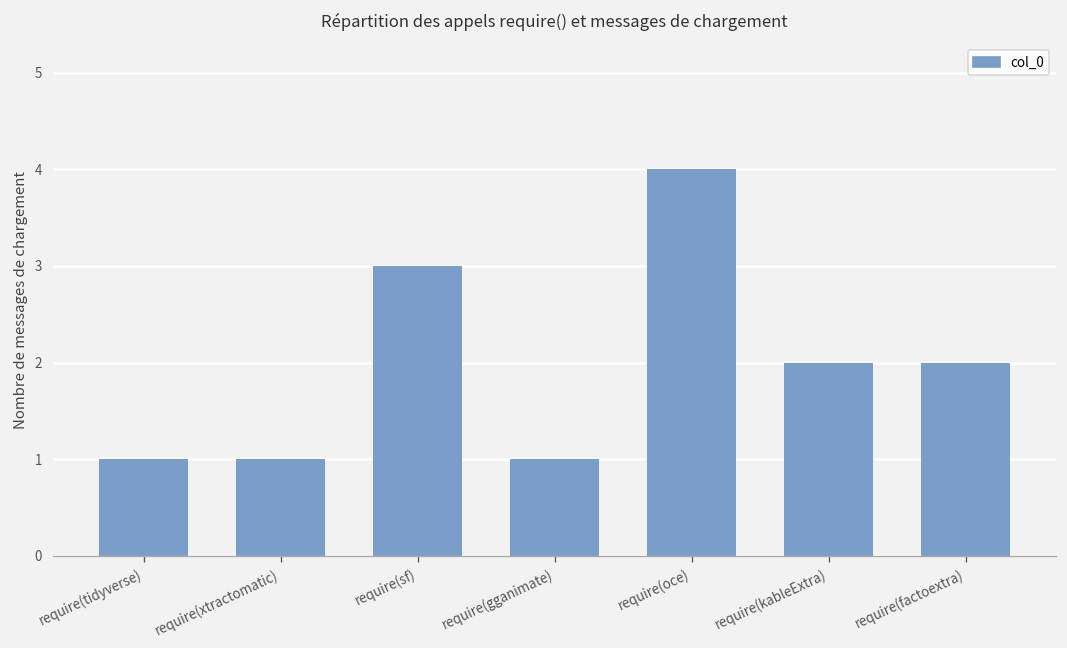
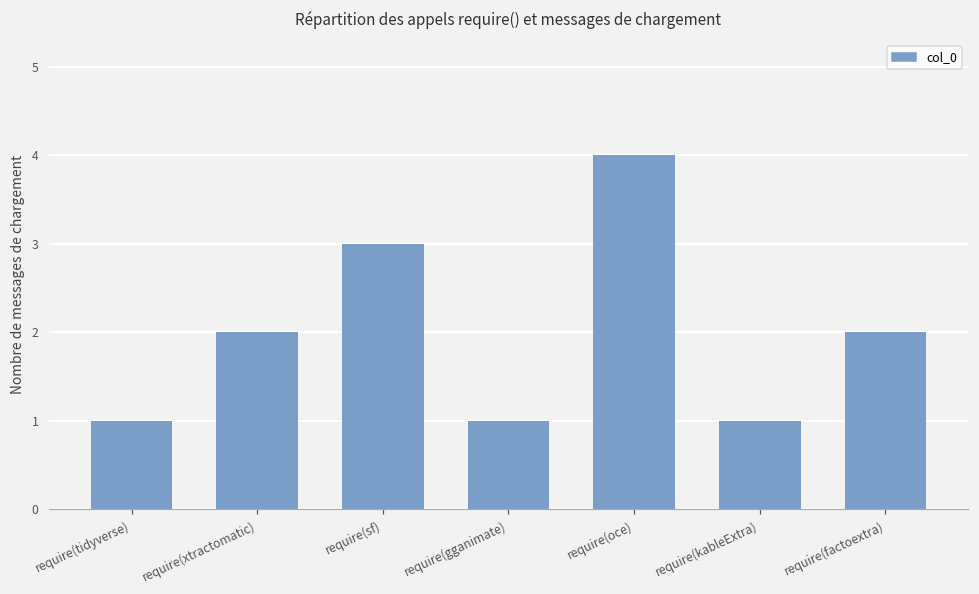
  {
    "require(tidyverse)": 1,
-   "require(xtractomatic)": 1,
+   "require(xtractomatic)": 2,
    "require(sf)": 3,
    "require(gganimate)": 1,
    "require(oce)": 4,
-   "require(kableExtra)": 2,
+   "require(kableExtra)": 1,
    "require(factoextra)": 2
  }
